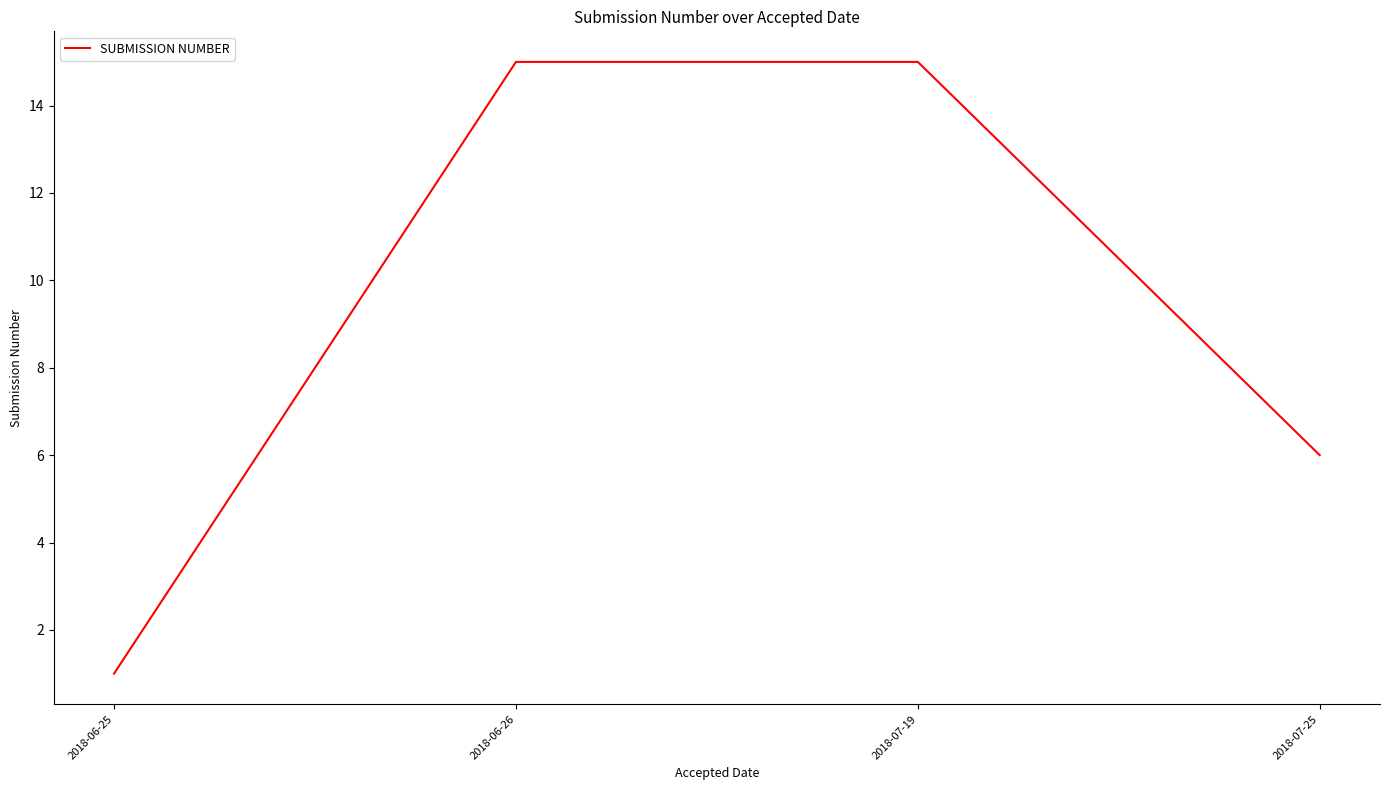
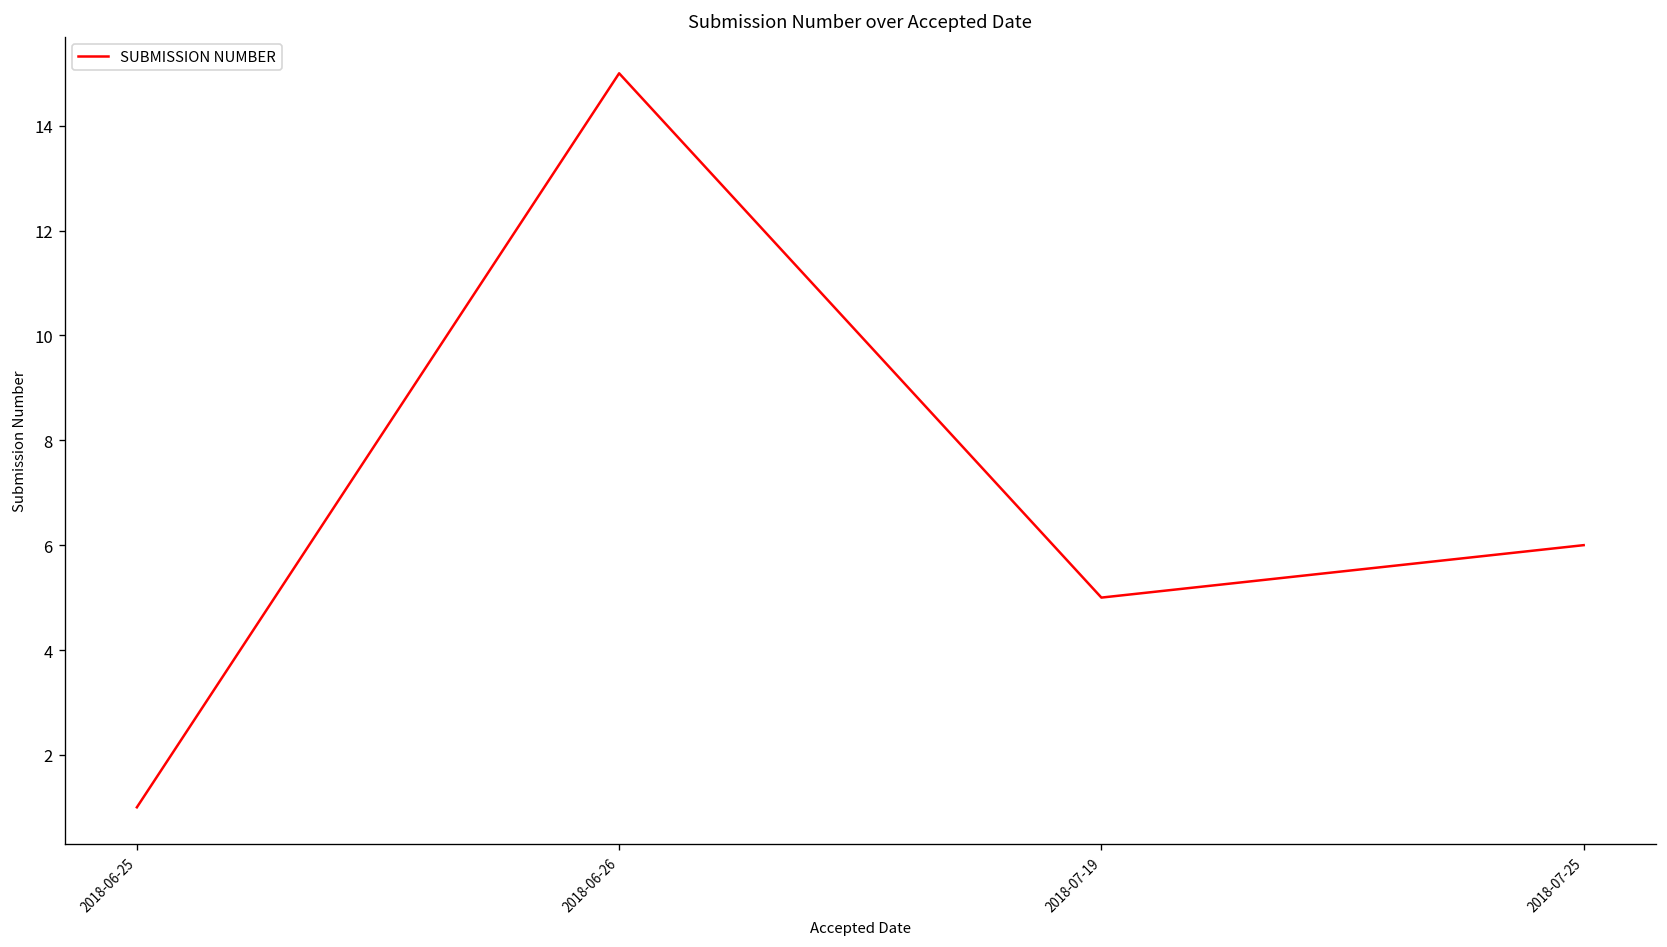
  {
    "2018-06-25": 1,
    "2018-06-26": 15,
-   "2018-07-19": 15,
+   "2018-07-19": 5,
    "2018-07-25": 6
  }
